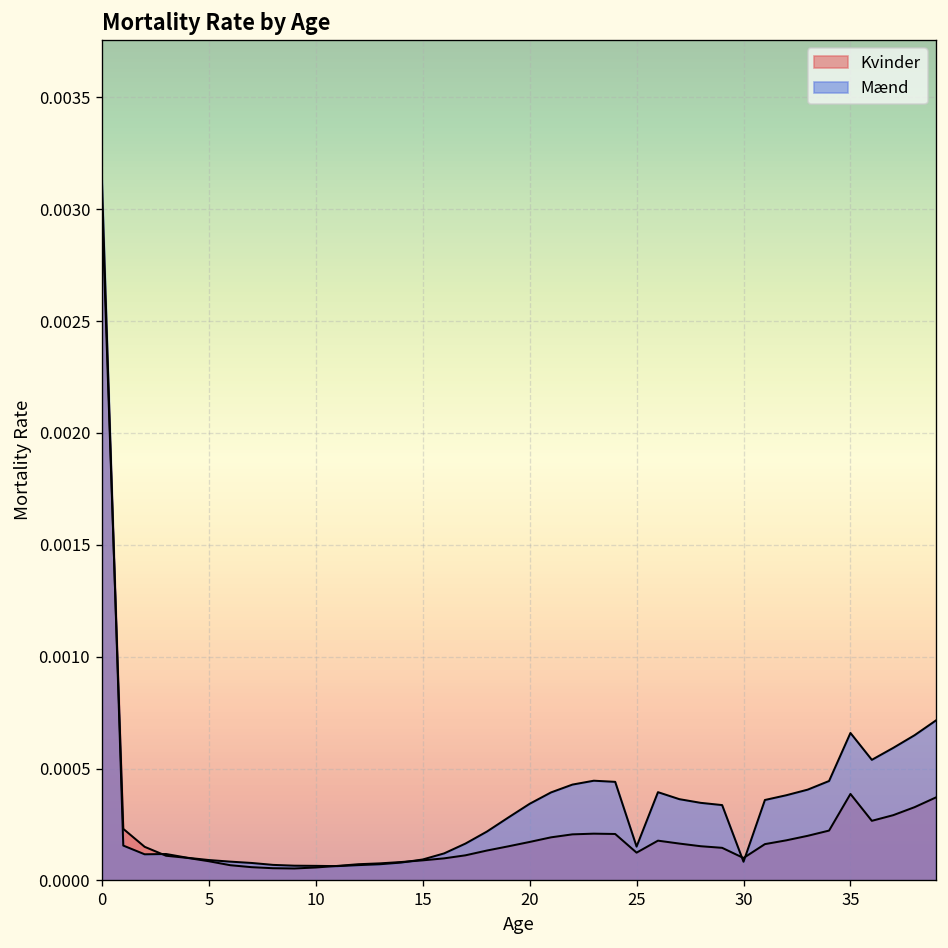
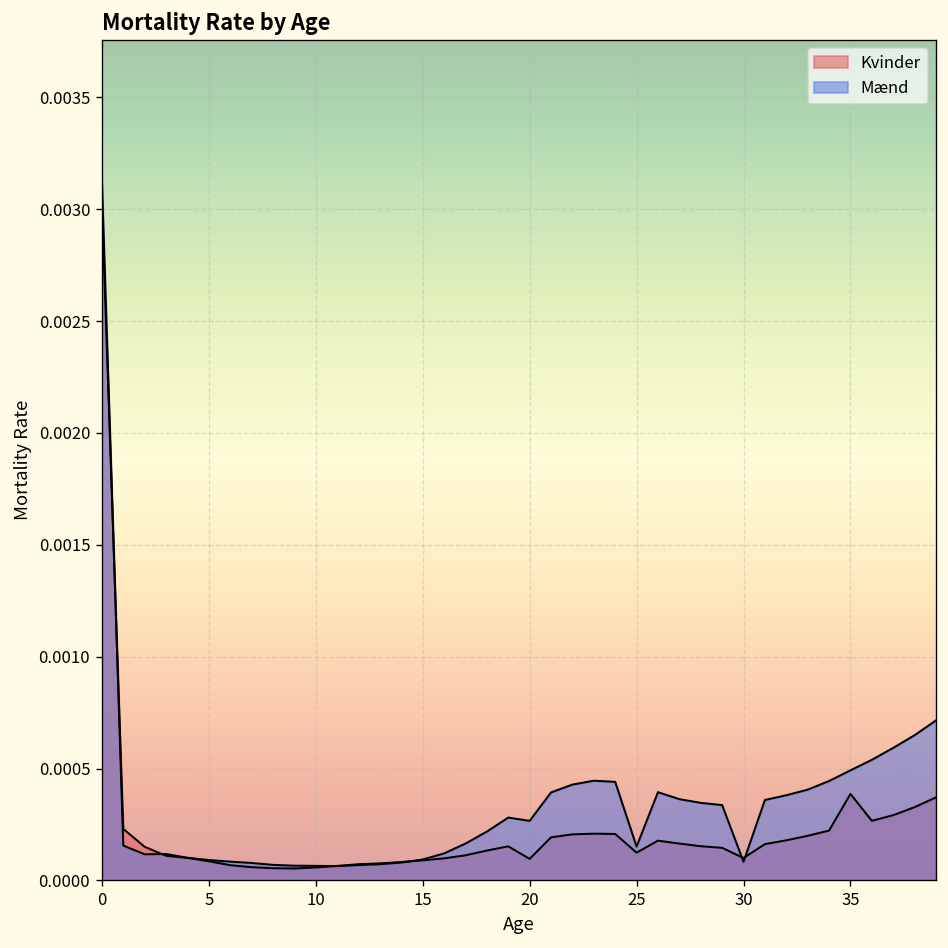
  {
    "Kvinder": {
      "0": 0.00303,
-     "20": 0.00017,
+     "20": 0.00010,
      "25": 0.00012,
      "30": 0.00010,
      "35": 0.00039
    },
    "Mænd": {
      "0": 0.00313,
-     "20": 0.00034,
+     "20": 0.00027,
      "25": 0.00015,
      "30": 0.00008,
-     "35": 0.00066
+     "35": 0.00049
    }
  }
